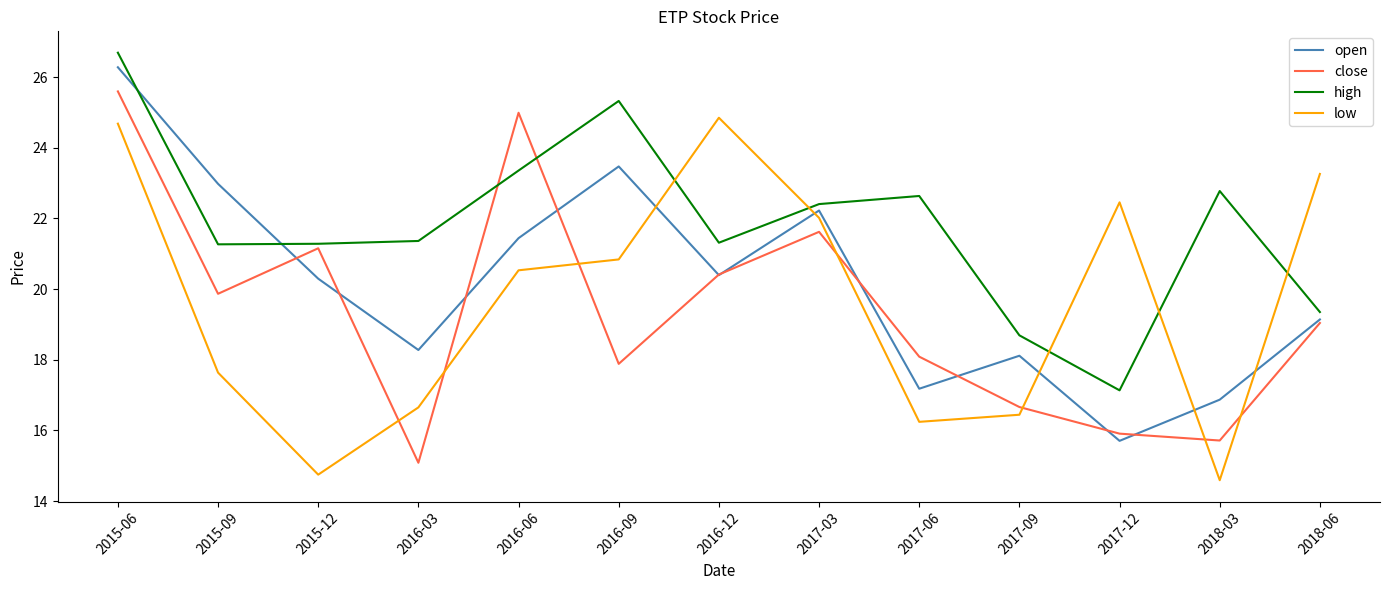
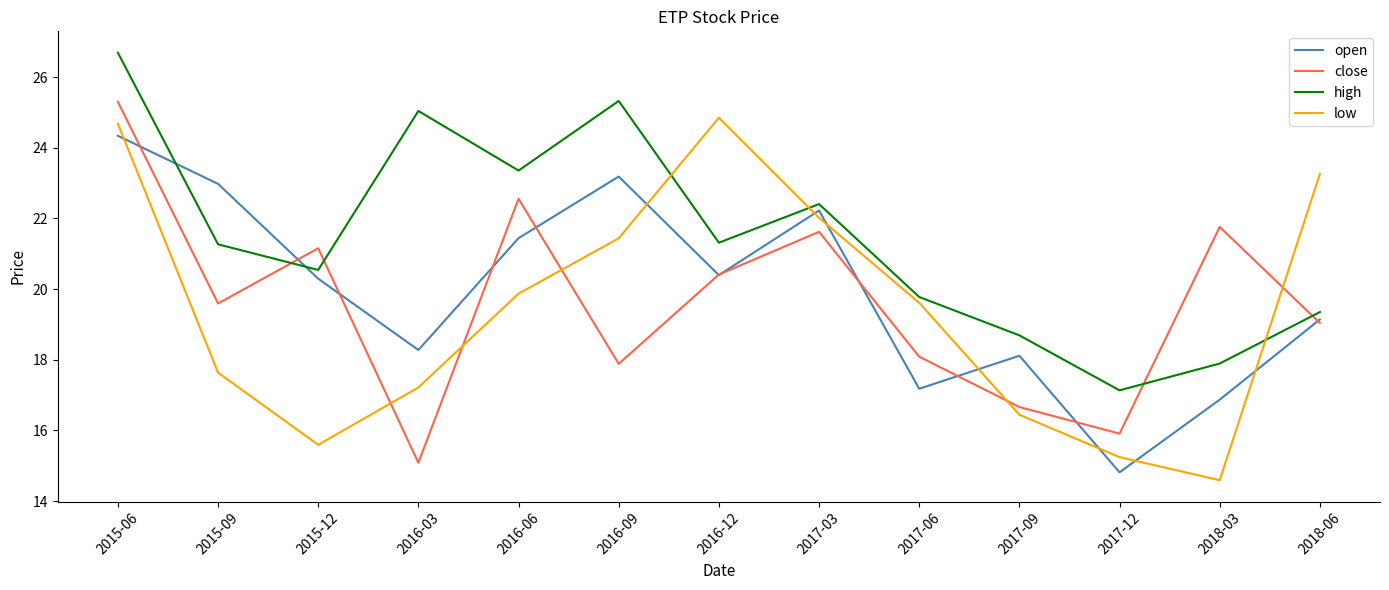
  {
    "open": {
-     "2015-06": 26.3,
+     "2015-06": 24.3,
      "2015-09": 23.0,
      "2015-12": 20.3,
      "2016-03": 18.3,
      "2016-06": 21.4,
-     "2016-09": 23.5,
+     "2016-09": 23.2,
      "2017-03": 22.2,
      "2017-06": 17.2,
      "2017-09": 18.1,
-     "2017-12": 15.7,
+     "2017-12": 14.8,
      "2018-03": 16.9,
      "2018-06": 19.1
    },
    "close": {
-     "2015-06": 25.6,
-     "2015-09": 19.9,
+     "2015-06": 25.3,
+     "2015-09": 19.6,
      "2015-12": 21.2,
      "2016-03": 15.1,
-     "2016-06": 25.0,
+     "2016-06": 22.6,
      "2016-09": 17.9,
      "2017-03": 21.6,
      "2017-06": 18.1,
      "2017-09": 16.7,
      "2017-12": 15.9,
-     "2018-03": 15.7,
+     "2018-03": 21.8,
      "2018-06": 19.0
    },
    "high": {
      "2015-06": 26.7,
      "2015-09": 21.3,
-     "2015-12": 21.3,
-     "2016-03": 21.4,
+     "2015-12": 20.5,
+     "2016-03": 25.0,
      "2016-06": 23.4,
      "2016-09": 25.3,
      "2016-12": 21.3,
      "2017-03": 22.4,
-     "2017-06": 22.6,
+     "2017-06": 19.8,
      "2017-09": 18.7,
      "2017-12": 17.1,
-     "2018-03": 22.8,
+     "2018-03": 17.9,
      "2018-06": 19.4
    },
    "low": {
      "2015-06": 24.7,
      "2015-09": 17.6,
-     "2015-12": 14.7,
-     "2016-03": 16.7,
-     "2016-06": 20.5,
-     "2016-09": 20.8,
+     "2015-12": 15.6,
+     "2016-03": 17.2,
+     "2016-06": 19.9,
+     "2016-09": 21.4,
      "2016-12": 24.9,
      "2017-03": 22.0,
-     "2017-06": 16.2,
+     "2017-06": 19.6,
      "2017-09": 16.4,
-     "2017-12": 22.5,
+     "2017-12": 15.2,
      "2018-03": 14.6,
      "2018-06": 23.3
    }
  }
